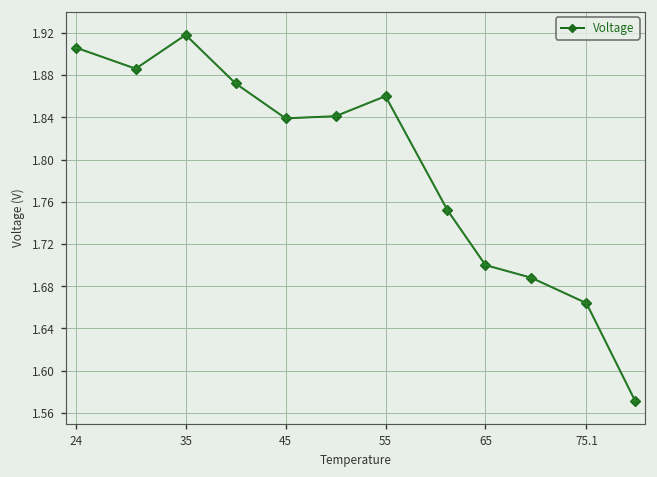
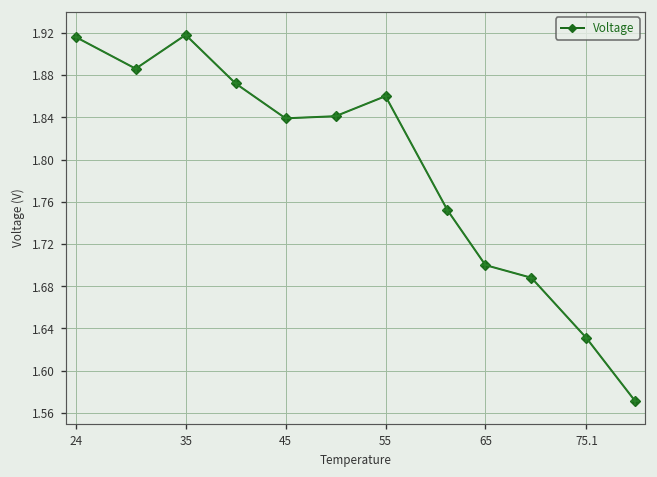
  {
-   "24": 1.91,
+   "24": 1.92,
    "35": 1.92,
    "45": 1.84,
    "55": 1.86,
    "65": 1.70,
-   "75.1": 1.66
+   "75.1": 1.63
  }
